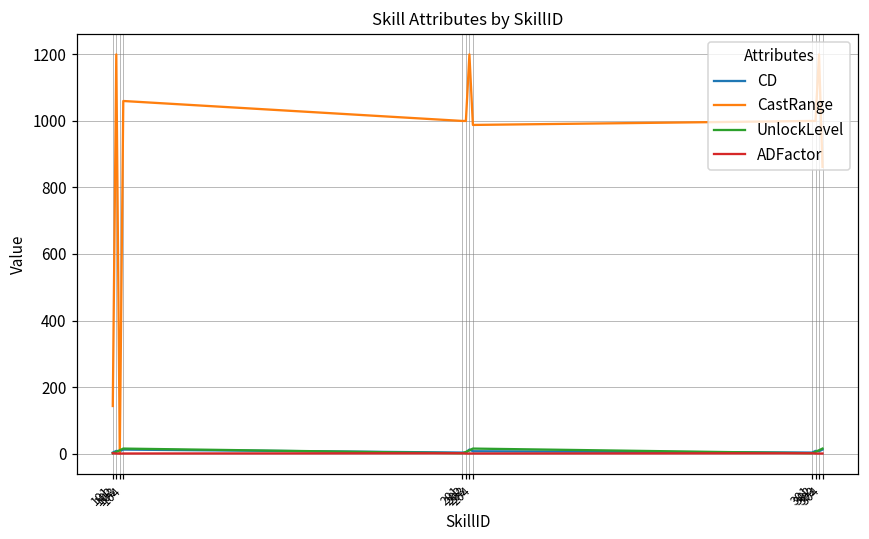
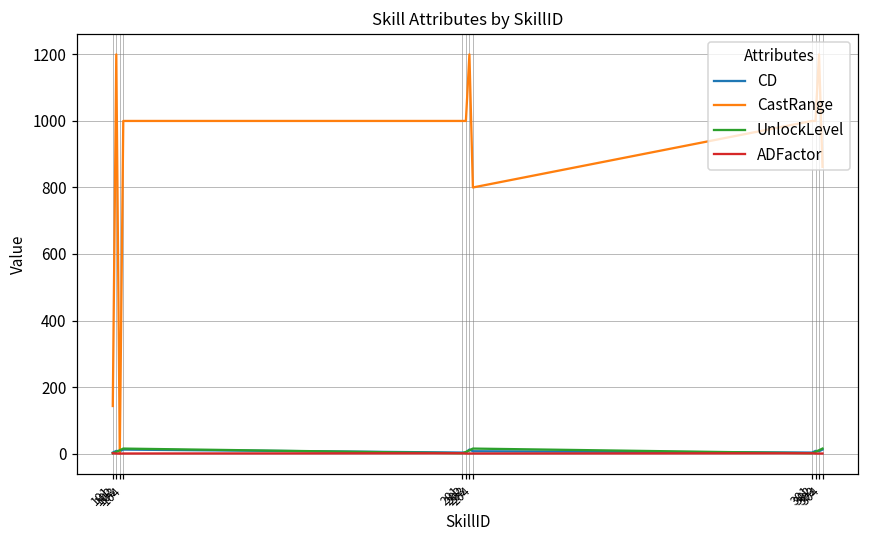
  {
    "CastRange": {
      "101": 140,
      "102": 1200,
-     "104": 1060,
+     "104": 1000,
      "201": 1000,
      "202": 1000,
      "203": 1200,
-     "204": 990,
+     "204": 800,
      "304": 860
    },
    "ADFactor": {
      "104": 0,
      "203": 0,
      "304": 0
    }
  }
